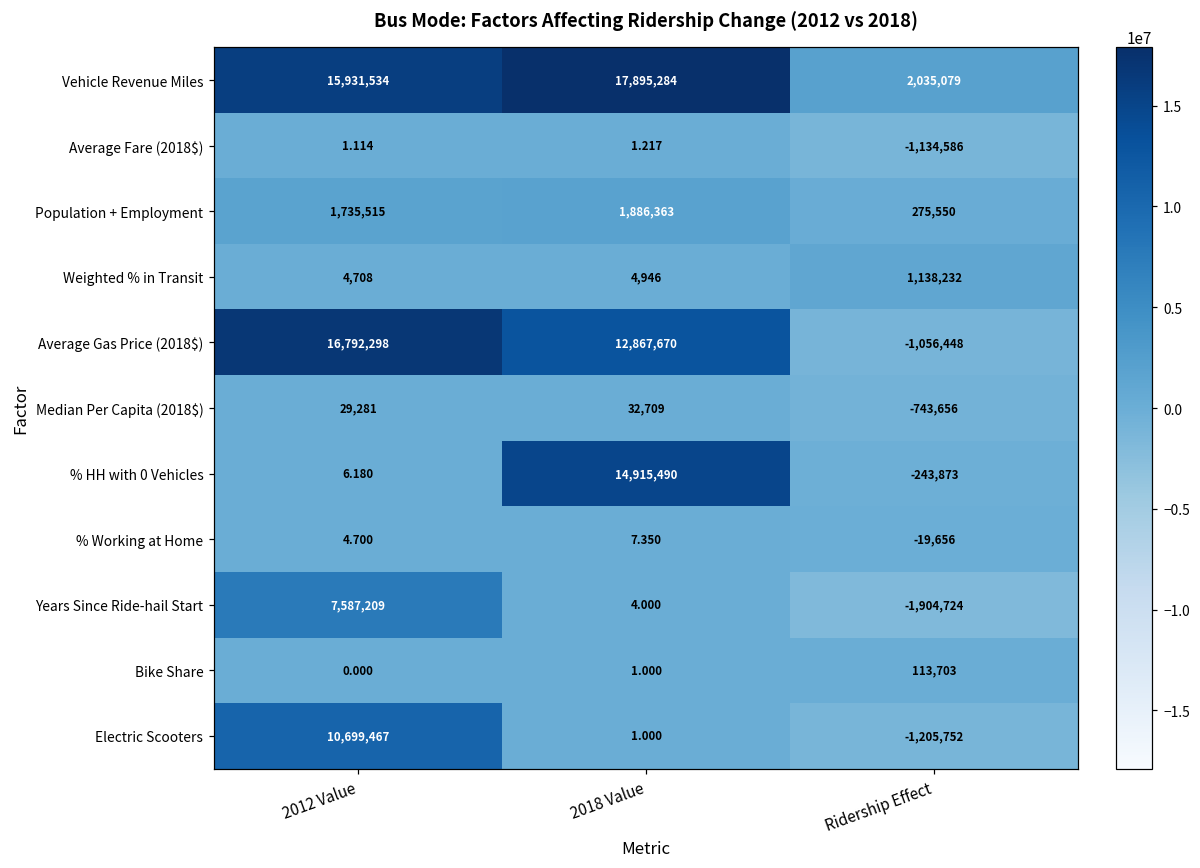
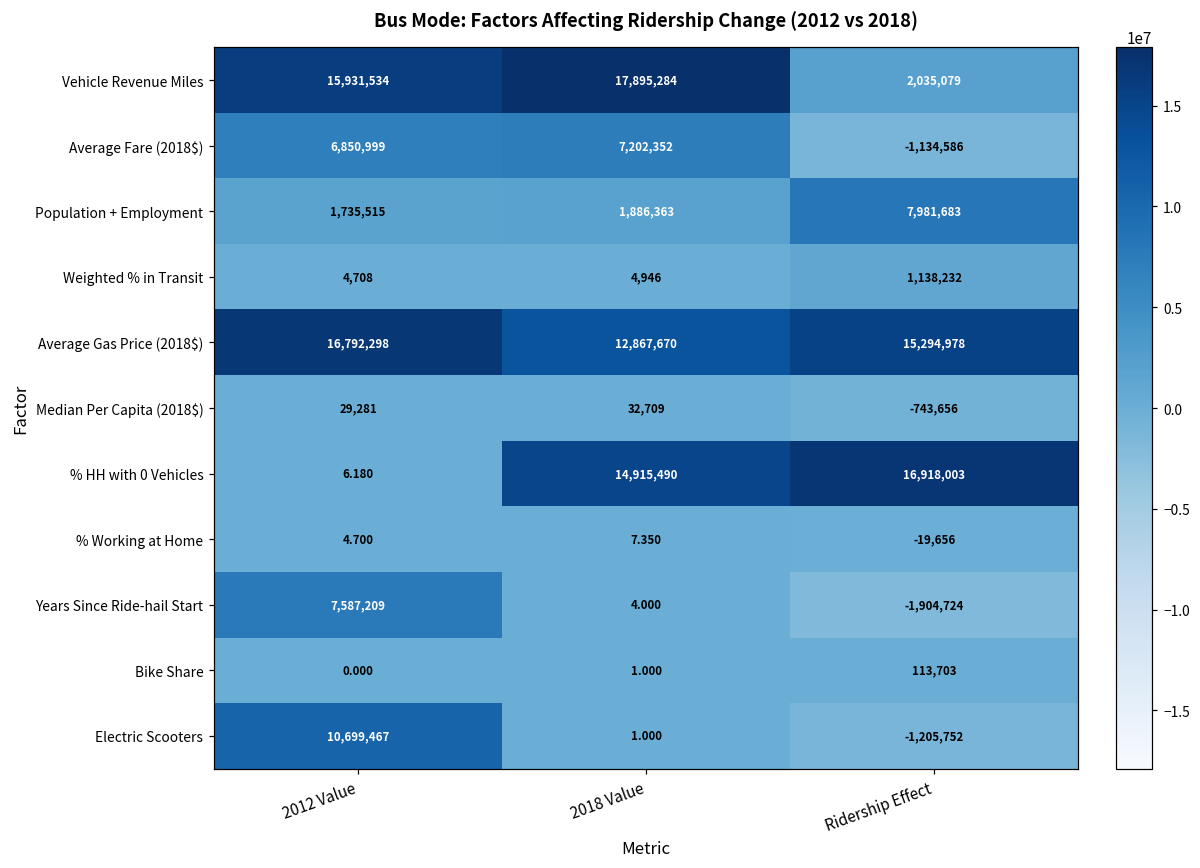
  {
    "Vehicle Revenue Miles": {
      "2012 Value": "15,931,534",
      "2018 Value": "17,895,284",
      "Ridership Effect": "2,035,079"
    },
    "Average Fare (2018$)": {
-     "2012 Value": "1.114",
-     "2018 Value": "1.217",
+     "2012 Value": "6,850,999",
+     "2018 Value": "7,202,352",
      "Ridership Effect": "-1,134,586"
    },
    "Population + Employment": {
      "2012 Value": "1,735,515",
      "2018 Value": "1,886,363",
-     "Ridership Effect": "275,550"
+     "Ridership Effect": "7,981,683"
    },
    "Weighted % in Transit": {
      "2012 Value": "4,708",
      "2018 Value": "4,946",
      "Ridership Effect": "1,138,232"
    },
    "Average Gas Price (2018$)": {
      "2012 Value": "16,792,298",
      "2018 Value": "12,867,670",
-     "Ridership Effect": "-1,056,448"
+     "Ridership Effect": "15,294,978"
    },
    "Median Per Capita (2018$)": {
      "2012 Value": "29,281",
      "2018 Value": "32,709",
      "Ridership Effect": "-743,656"
    },
    "% HH with 0 Vehicles": {
      "2012 Value": "6.180",
      "2018 Value": "14,915,490",
-     "Ridership Effect": "-243,873"
+     "Ridership Effect": "16,918,003"
    },
    "% Working at Home": {
      "2012 Value": "4.700",
      "2018 Value": "7.350",
      "Ridership Effect": "-19,656"
    },
    "Years Since Ride-hail Start": {
      "2012 Value": "7,587,209",
      "2018 Value": "4.000",
      "Ridership Effect": "-1,904,724"
    },
    "Bike Share": {
      "2012 Value": "0.000",
      "2018 Value": "1.000",
      "Ridership Effect": "113,703"
    },
    "Electric Scooters": {
      "2012 Value": "10,699,467",
      "2018 Value": "1.000",
      "Ridership Effect": "-1,205,752"
    }
  }
